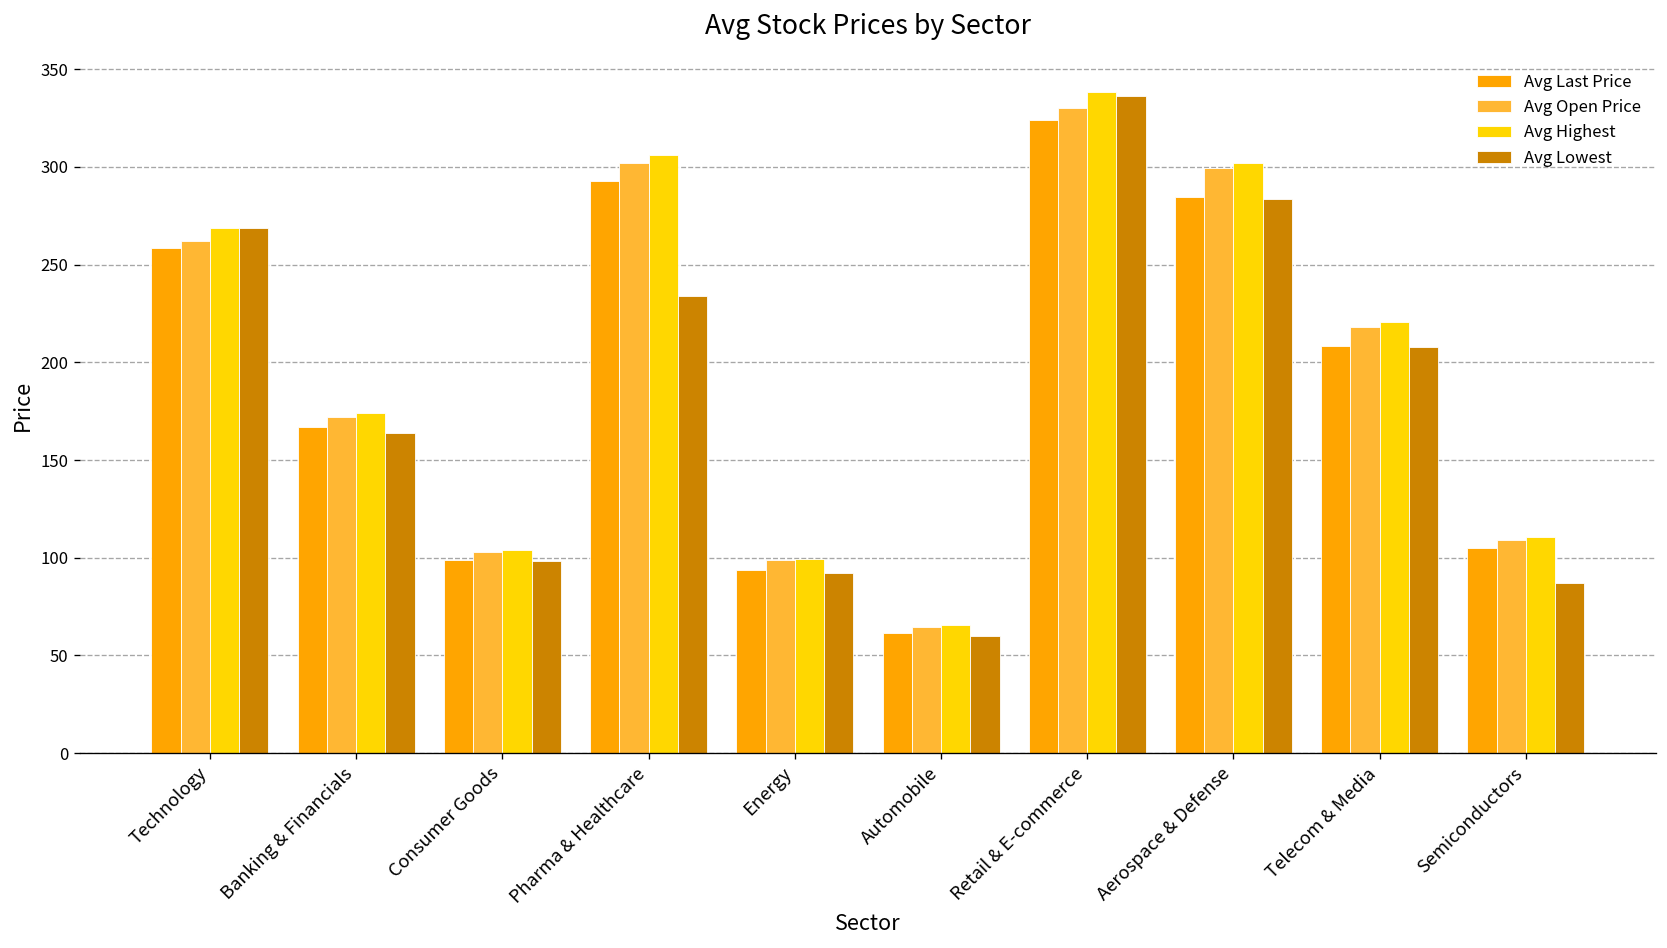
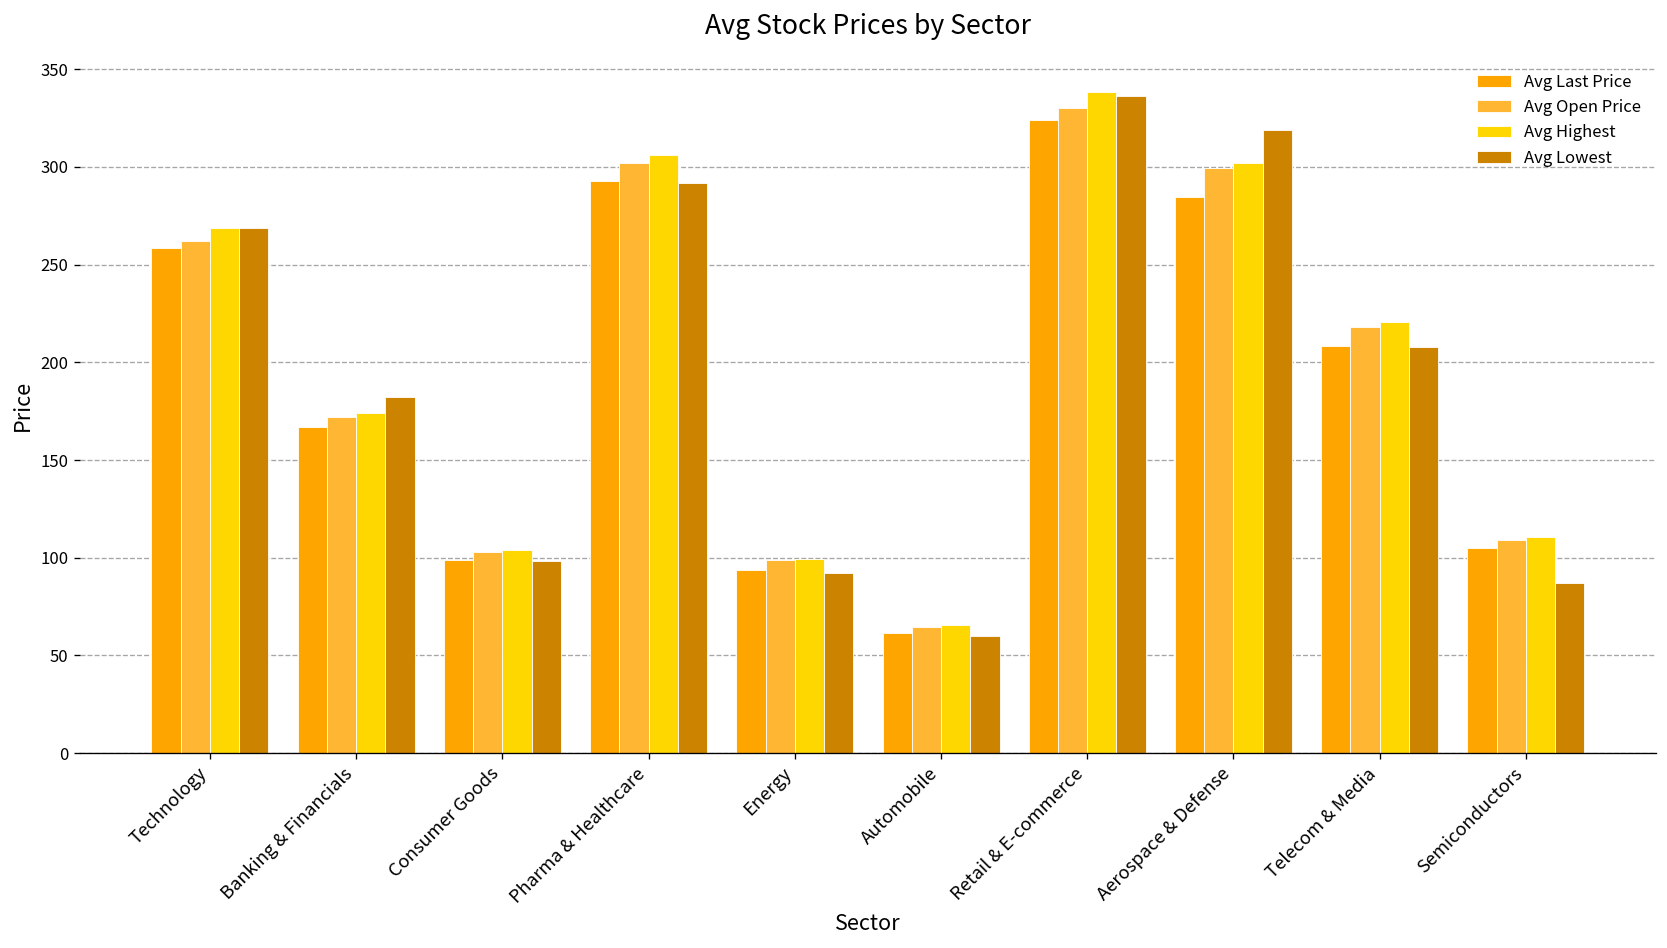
  {
    "Avg Lowest": {
      "Technology": 269,
-     "Banking & Financials": 164,
+     "Banking & Financials": 182,
      "Consumer Goods": 99,
-     "Pharma & Healthcare": 234,
+     "Pharma & Healthcare": 292,
      "Energy": 92,
      "Automobile": 60,
      "Retail & E-commerce": 336,
-     "Aerospace & Defense": 283,
+     "Aerospace & Defense": 319,
      "Telecom & Media": 208,
      "Semiconductors": 87
    }
  }
